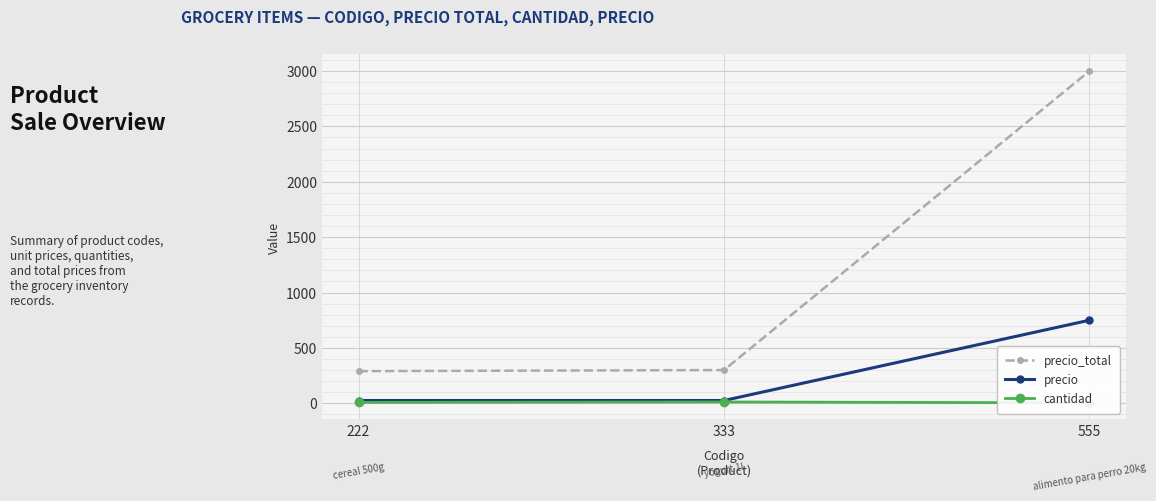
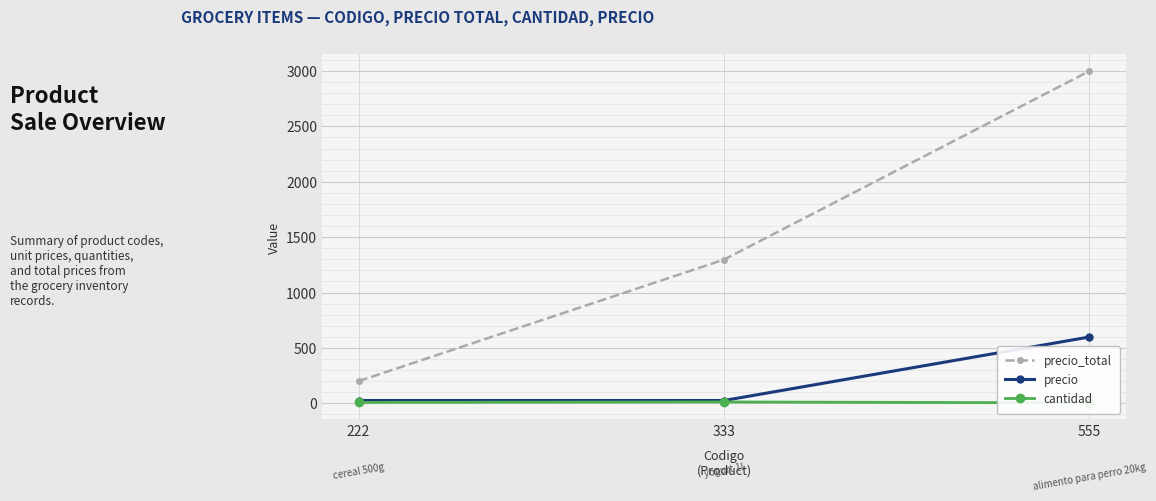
  {
    "precio_total": {
-     "222": 290,
-     "333": 300,
+     "222": 200,
+     "333": 1300,
      "555": 3000
    },
    "precio": {
-     "555": 750
+     "555": 600
    }
  }
